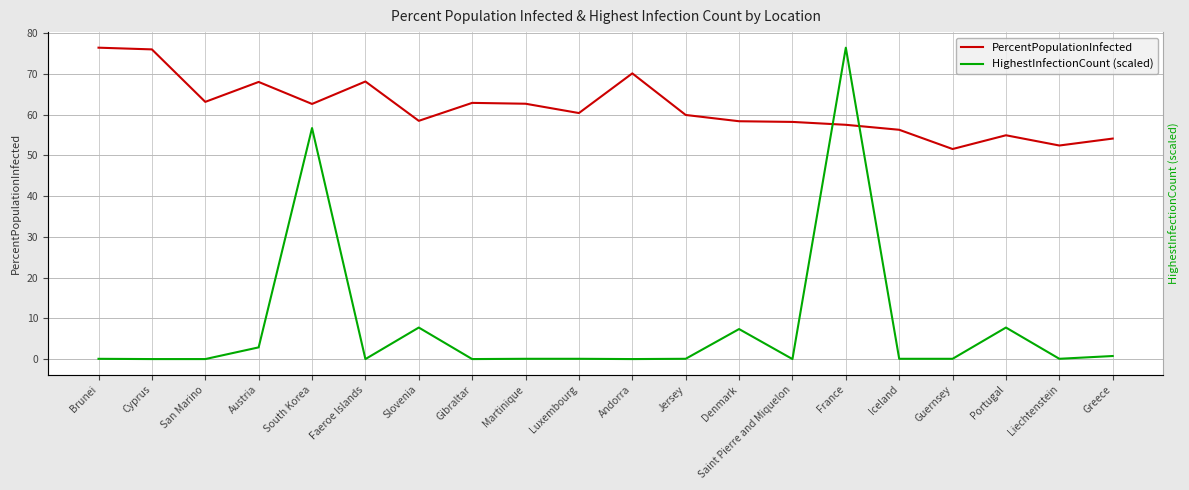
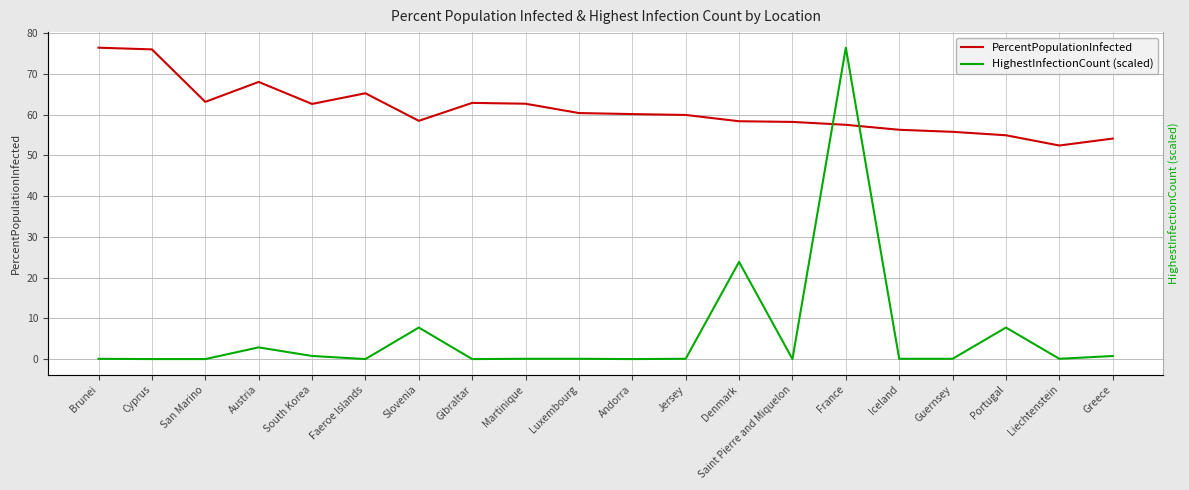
  {
    "PercentPopulationInfected": {
      "Brunei": 76,
      "Cyprus": 76,
      "San Marino": 63,
      "Austria": 68,
      "South Korea": 63,
-     "Faeroe Islands": 68,
+     "Faeroe Islands": 65,
      "Slovenia": 58,
      "Gibraltar": 63,
      "Martinique": 63,
      "Luxembourg": 60,
-     "Andorra": 70,
+     "Andorra": 60,
      "Jersey": 60,
      "Denmark": 58,
      "Saint Pierre and Miquelon": 58,
      "France": 58,
      "Iceland": 56,
-     "Guernsey": 52,
+     "Guernsey": 56,
      "Portugal": 55,
      "Liechtenstein": 52,
      "Greece": 54
    },
    "HighestInfectionCount (scaled)": {
      "Brunei": 0,
      "Cyprus": 0,
      "San Marino": 0,
      "Austria": 3,
-     "South Korea": 57,
+     "South Korea": 1,
      "Faeroe Islands": 0,
      "Slovenia": 8,
      "Gibraltar": 0,
      "Martinique": 0,
      "Luxembourg": 0,
      "Andorra": 0,
      "Jersey": 0,
-     "Denmark": 7,
+     "Denmark": 24,
      "Saint Pierre and Miquelon": 0,
      "France": 76,
      "Iceland": 0,
      "Guernsey": 0,
      "Portugal": 8,
      "Liechtenstein": 0,
      "Greece": 1
    }
  }
